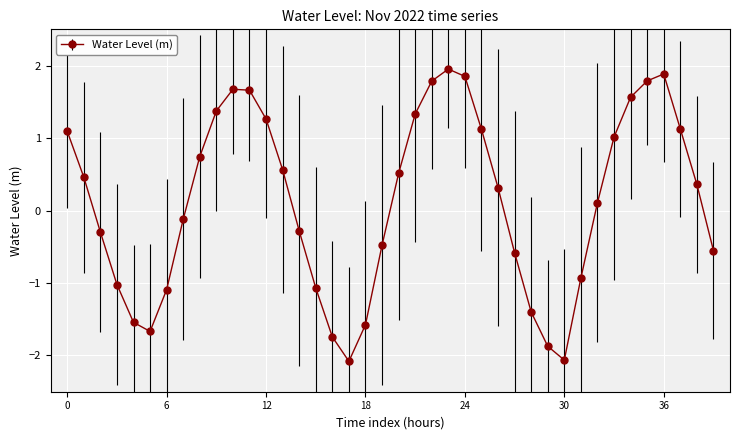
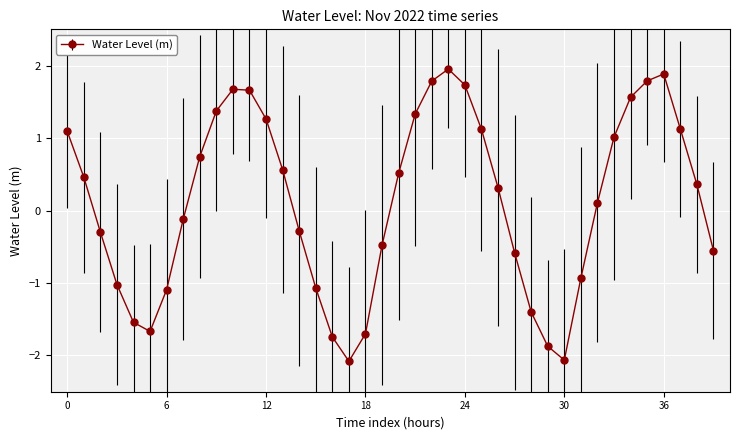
  {
    "0": 1.1,
    "6": -1.1,
    "12": 1.3,
-   "18": -1.6,
-   "24": 1.9,
+   "18": -1.7,
+   "24": 1.7,
    "30": -2.1,
    "36": 1.9
  }
